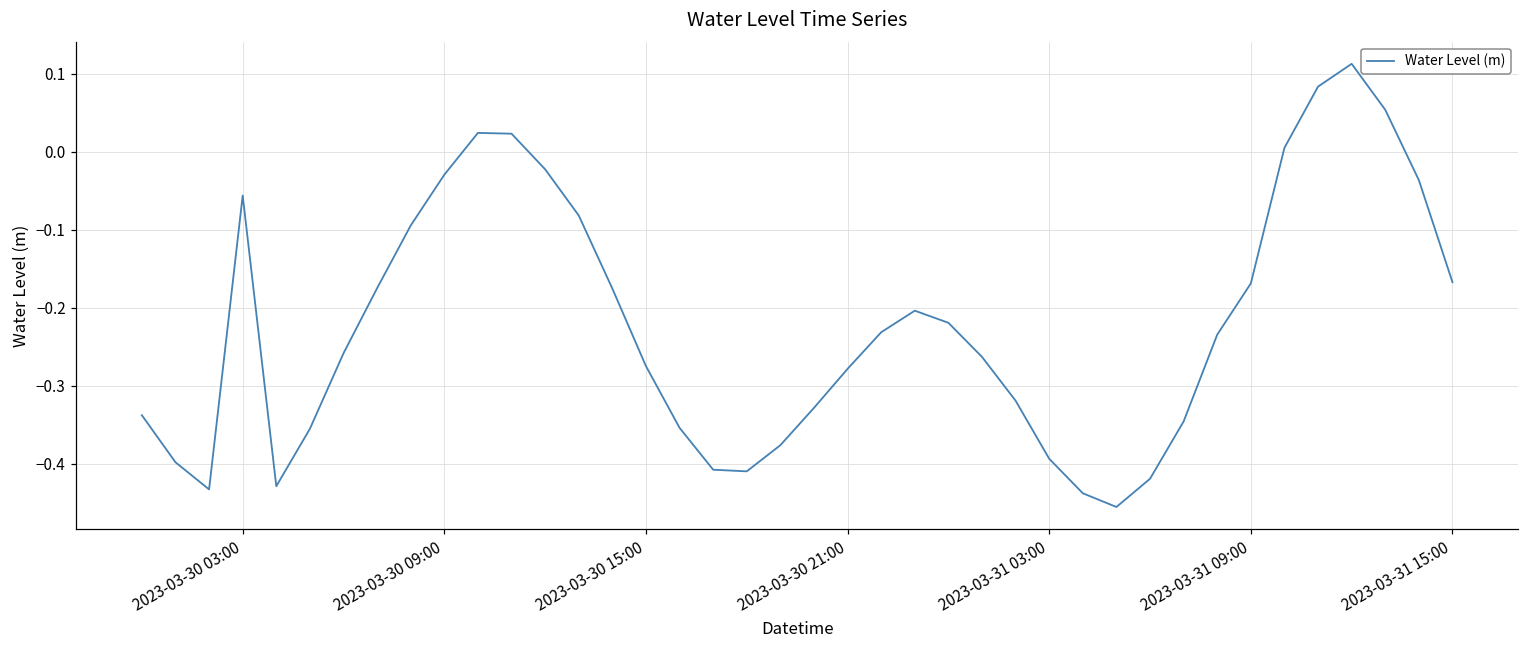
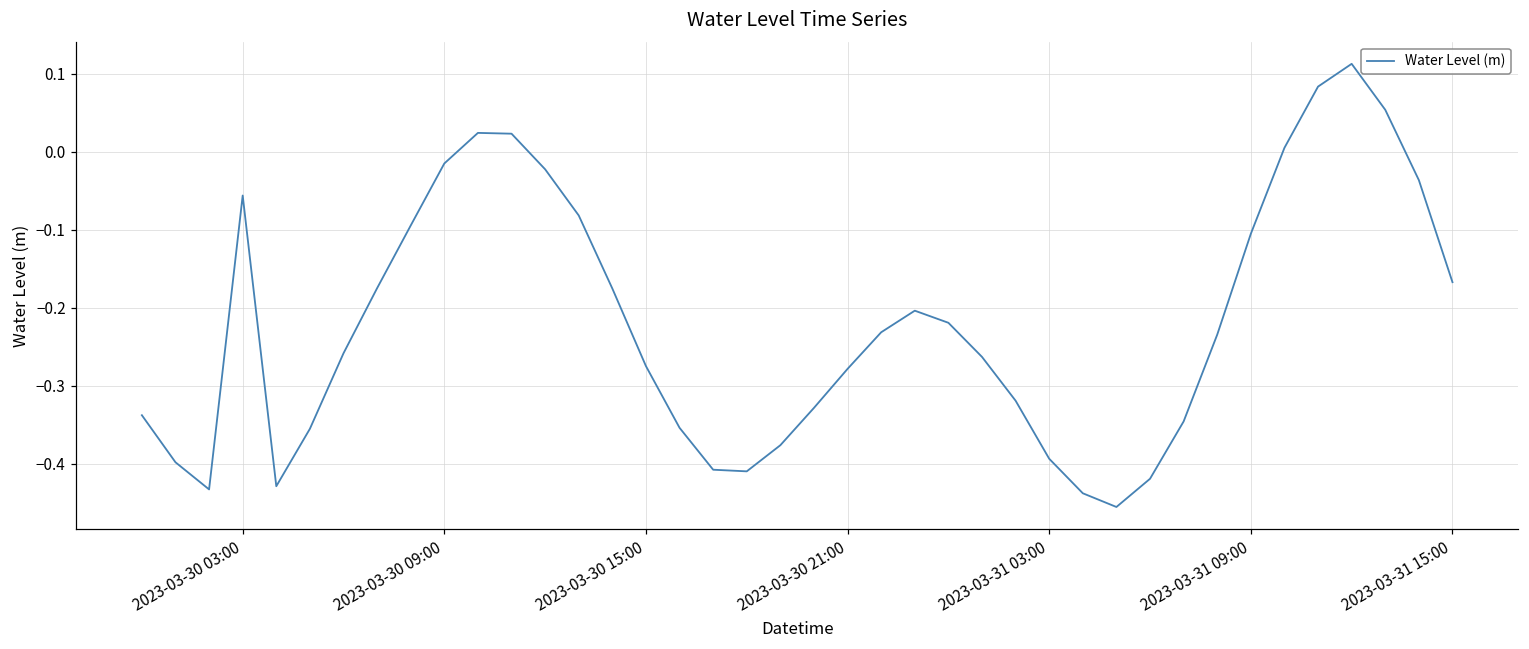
  {
    "2023-03-30 03:00": -0.06,
-   "2023-03-30 09:00": -0.03,
+   "2023-03-30 09:00": -0.02,
    "2023-03-30 15:00": -0.28,
    "2023-03-30 21:00": -0.28,
    "2023-03-31 03:00": -0.39,
-   "2023-03-31 09:00": -0.17,
+   "2023-03-31 09:00": -0.11,
    "2023-03-31 15:00": -0.17
  }
